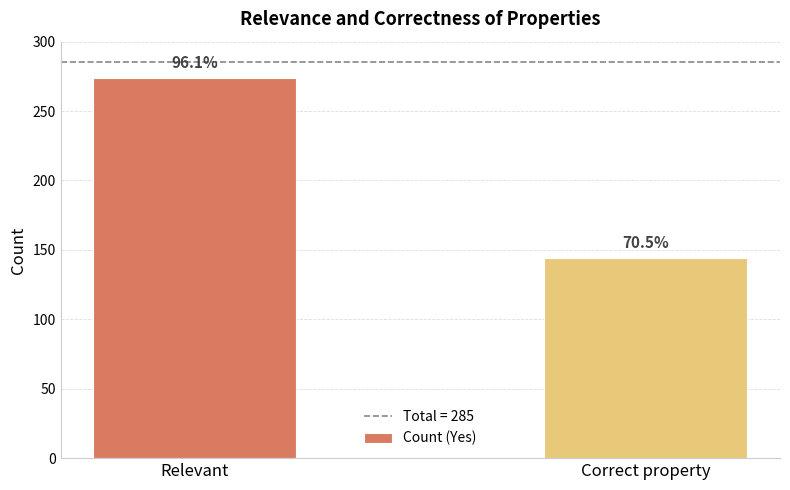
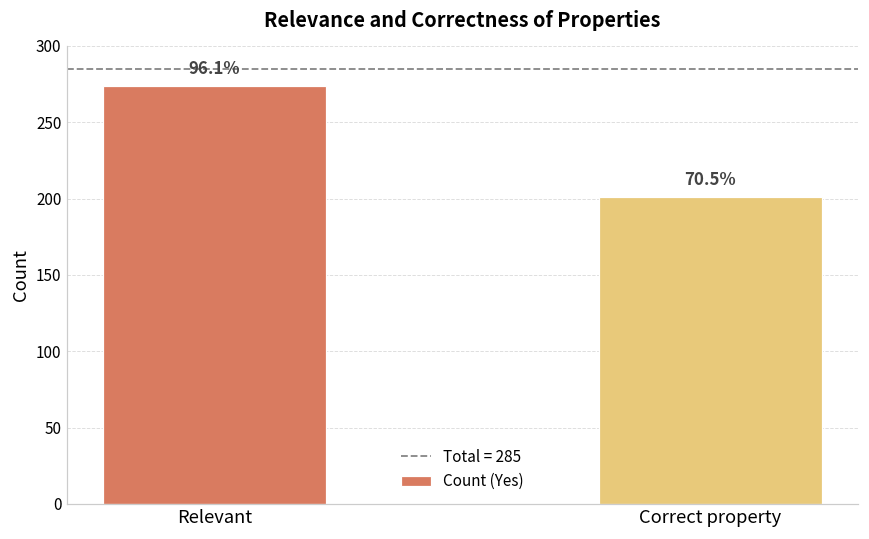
  {
-   "Correct property": 144
+   "Correct property": 201
  }
